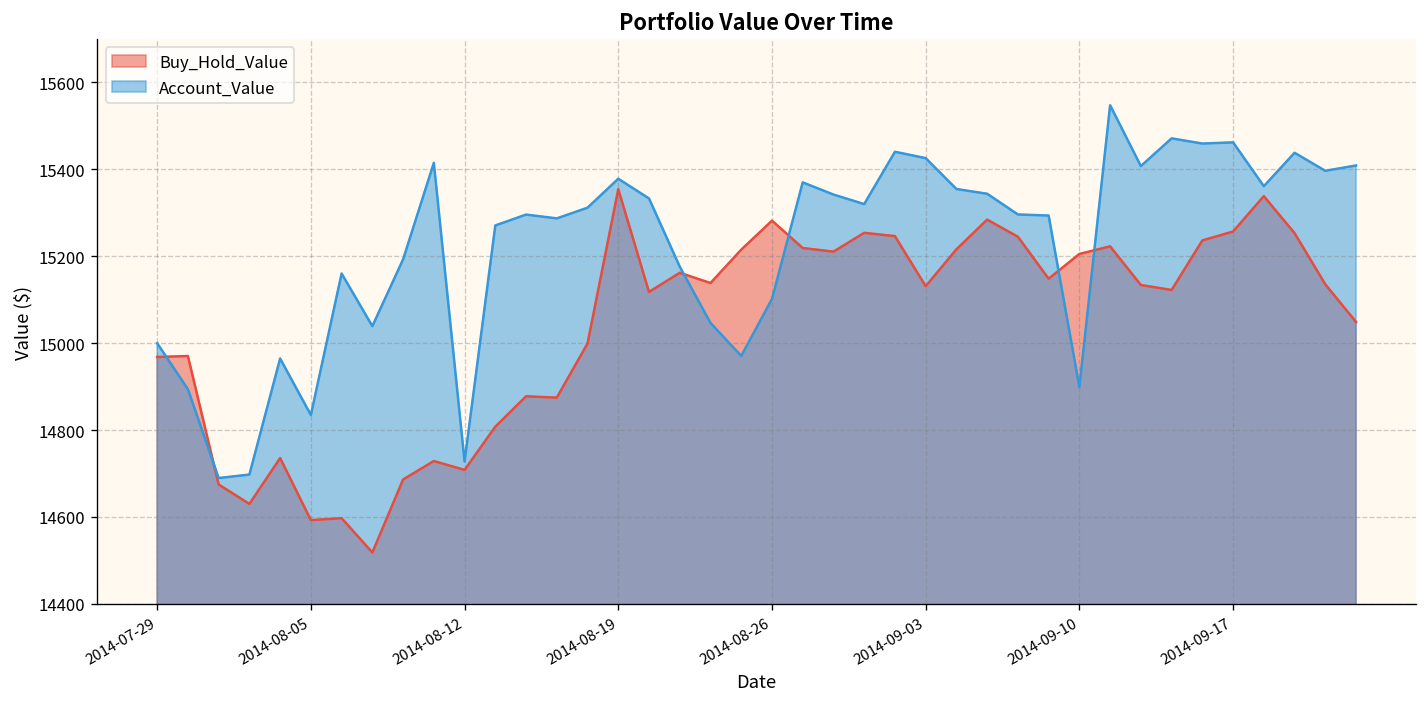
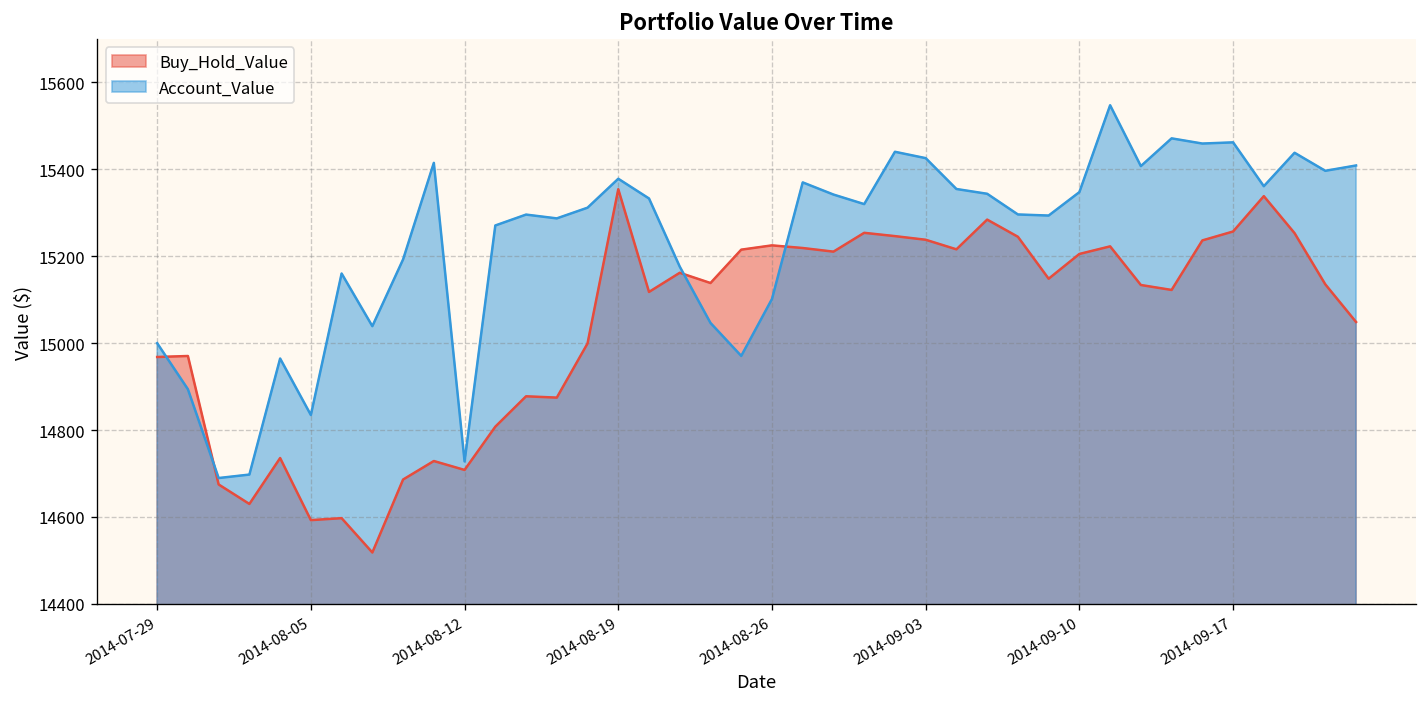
  {
    "Buy_Hold_Value": {
      "2014-07-29": 14970,
      "2014-08-05": 14590,
      "2014-08-12": 14710,
      "2014-08-19": 15350,
-     "2014-08-26": 15280,
-     "2014-09-03": 15130,
+     "2014-08-26": 15230,
+     "2014-09-03": 15240,
      "2014-09-10": 15210,
      "2014-09-17": 15260
    },
    "Account_Value": {
      "2014-07-29": 15000,
      "2014-08-05": 14830,
      "2014-08-12": 14730,
      "2014-08-19": 15380,
      "2014-08-26": 15100,
      "2014-09-03": 15430,
-     "2014-09-10": 14900,
+     "2014-09-10": 15350,
      "2014-09-17": 15460
    }
  }
